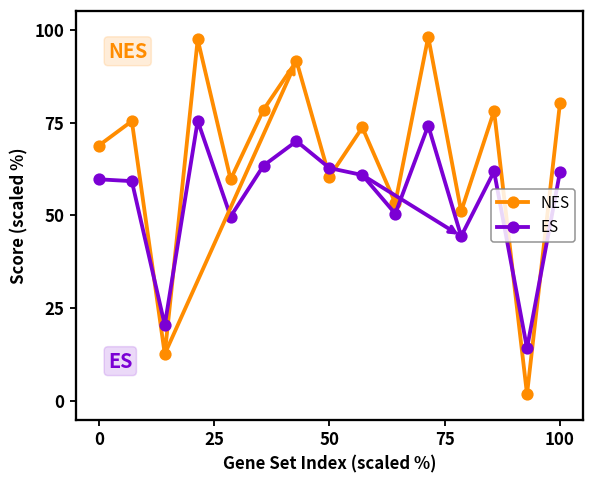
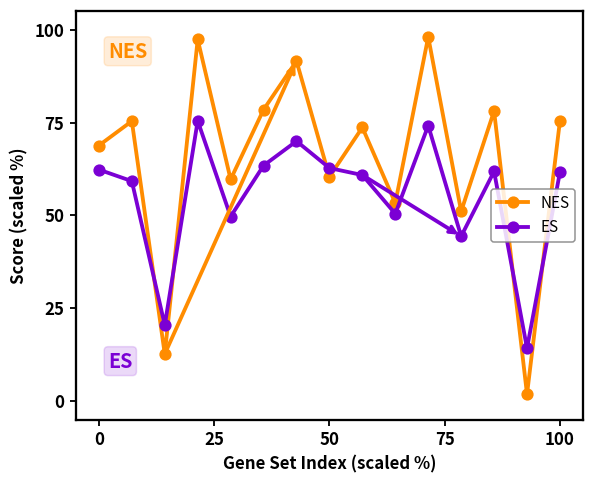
  {
    "NES": {
      "0": 69,
      "50": 60,
-     "100": 80
+     "100": 75
    },
    "ES": {
-     "0": 60,
+     "0": 62,
      "50": 63,
      "100": 62
    }
  }
